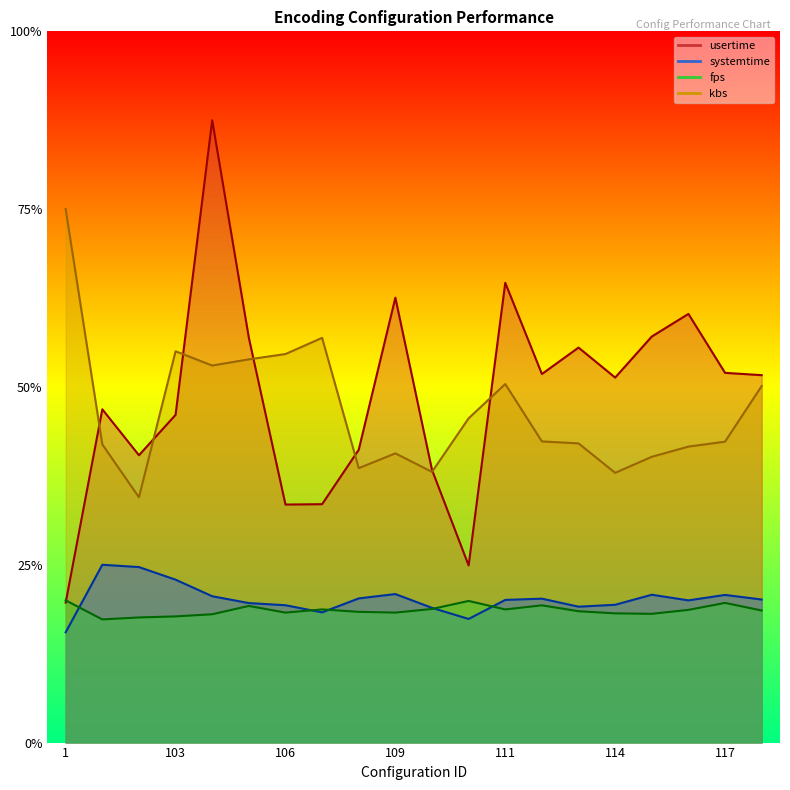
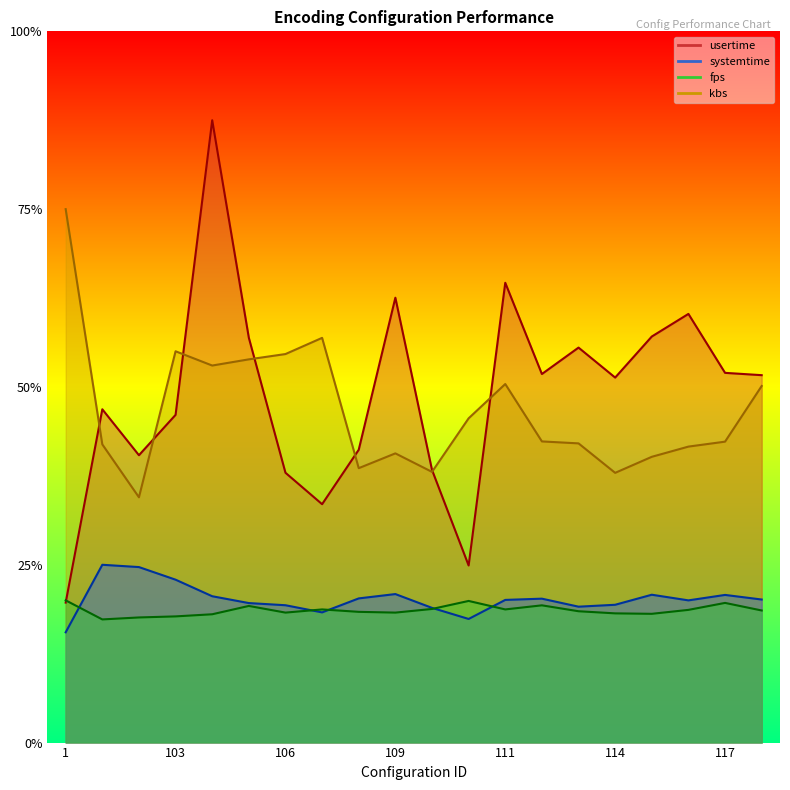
  {
    "usertime": {
      "103": "46%",
-     "106": "33%",
+     "106": "38%",
      "109": "63%",
      "111": "65%",
      "114": "51%",
      "117": "52%"
    },
    "systemtime": {
      "103": "23%",
      "106": "19%",
      "109": "21%",
      "111": "20%",
      "114": "19%",
      "117": "21%"
    },
    "fps": {
      "103": "18%",
      "106": "18%",
      "109": "18%",
      "111": "19%",
      "114": "18%",
      "117": "20%"
    },
    "kbs": {
      "103": "55%",
      "106": "55%",
      "109": "41%",
      "111": "50%",
      "114": "38%",
      "117": "42%"
    }
  }
